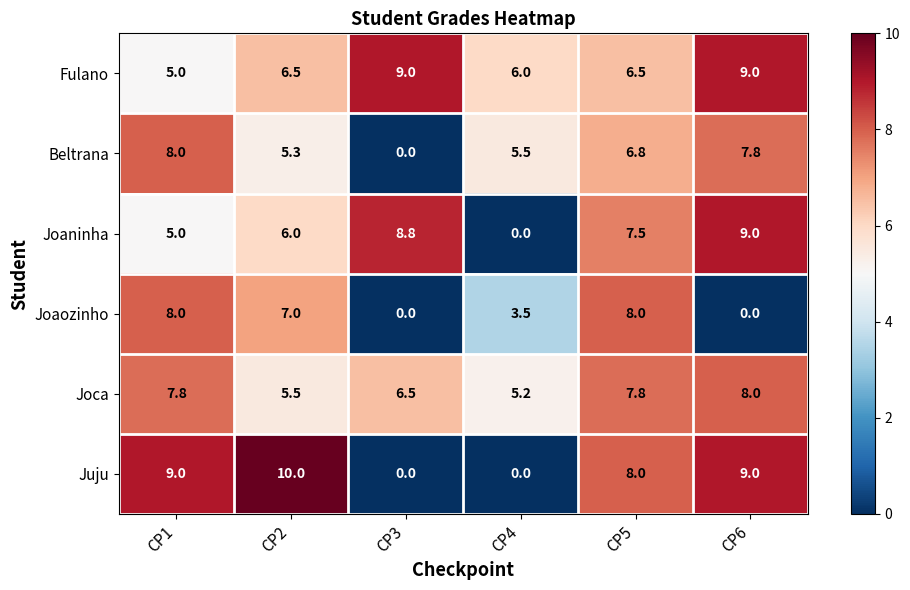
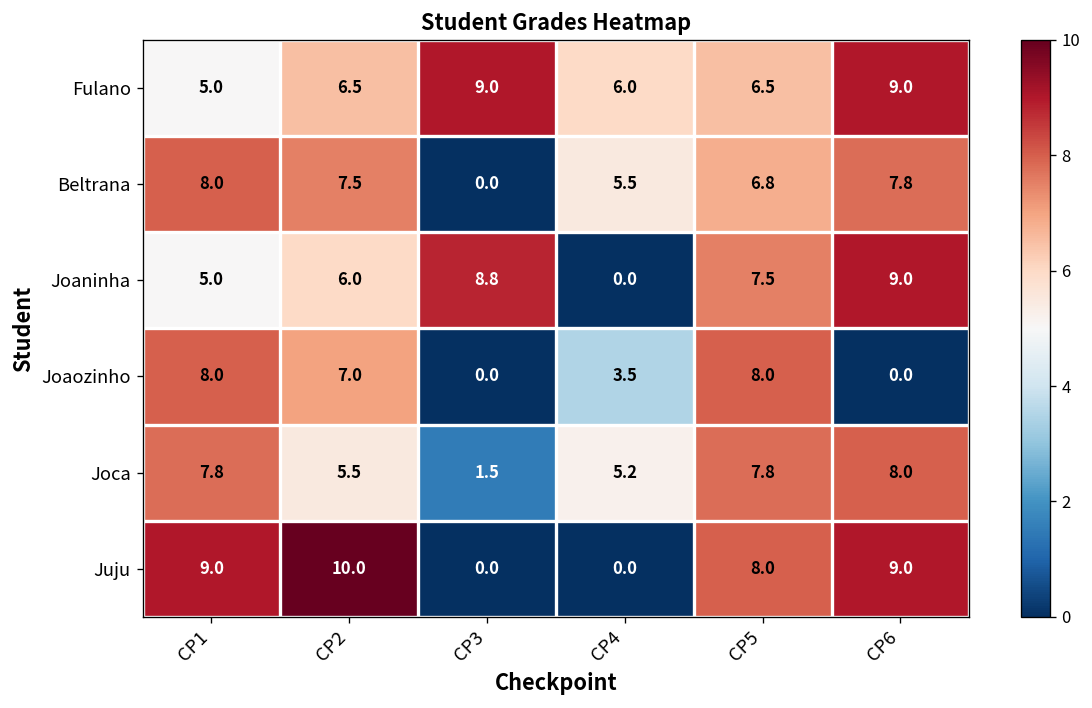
  {
    "Fulano": {
      "CP1": 5.0,
      "CP2": 6.5,
      "CP3": 9.0,
      "CP4": 6.0,
      "CP5": 6.5,
      "CP6": 9.0
    },
    "Beltrana": {
      "CP1": 8.0,
-     "CP2": 5.3,
+     "CP2": 7.5,
      "CP3": 0.0,
      "CP4": 5.5,
      "CP5": 6.8,
      "CP6": 7.8
    },
    "Joaninha": {
      "CP1": 5.0,
      "CP2": 6.0,
      "CP3": 8.8,
      "CP4": 0.0,
      "CP5": 7.5,
      "CP6": 9.0
    },
    "Joaozinho": {
      "CP1": 8.0,
      "CP2": 7.0,
      "CP3": 0.0,
      "CP4": 3.5,
      "CP5": 8.0,
      "CP6": 0.0
    },
    "Joca": {
      "CP1": 7.8,
      "CP2": 5.5,
-     "CP3": 6.5,
+     "CP3": 1.5,
      "CP4": 5.2,
      "CP5": 7.8,
      "CP6": 8.0
    },
    "Juju": {
      "CP1": 9.0,
      "CP2": 10.0,
      "CP3": 0.0,
      "CP4": 0.0,
      "CP5": 8.0,
      "CP6": 9.0
    }
  }
